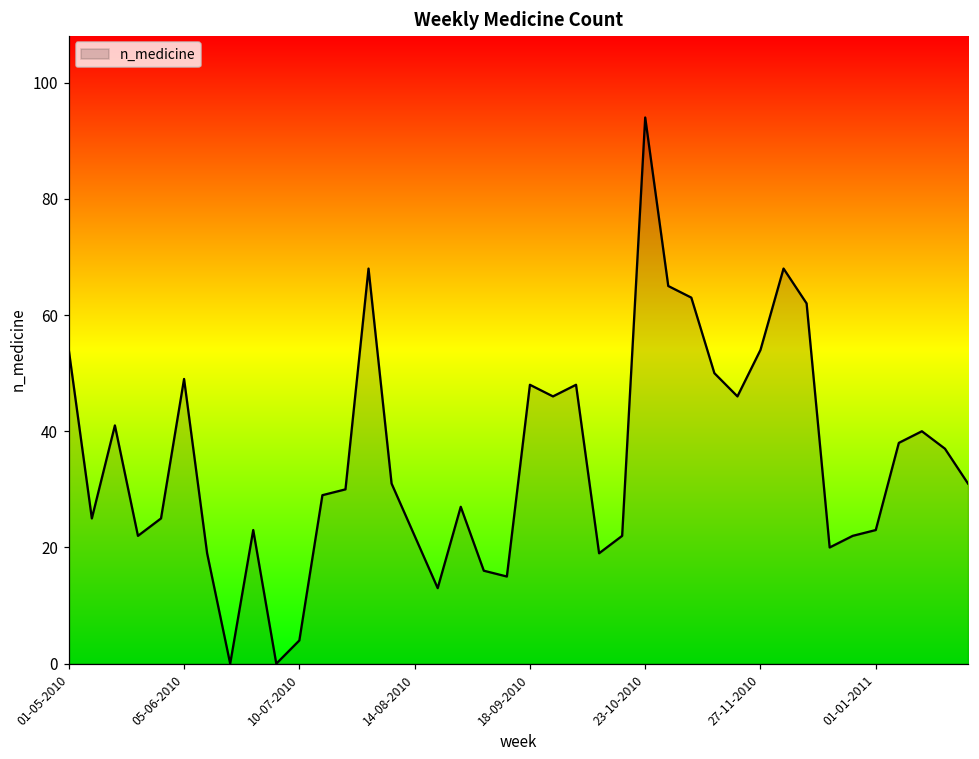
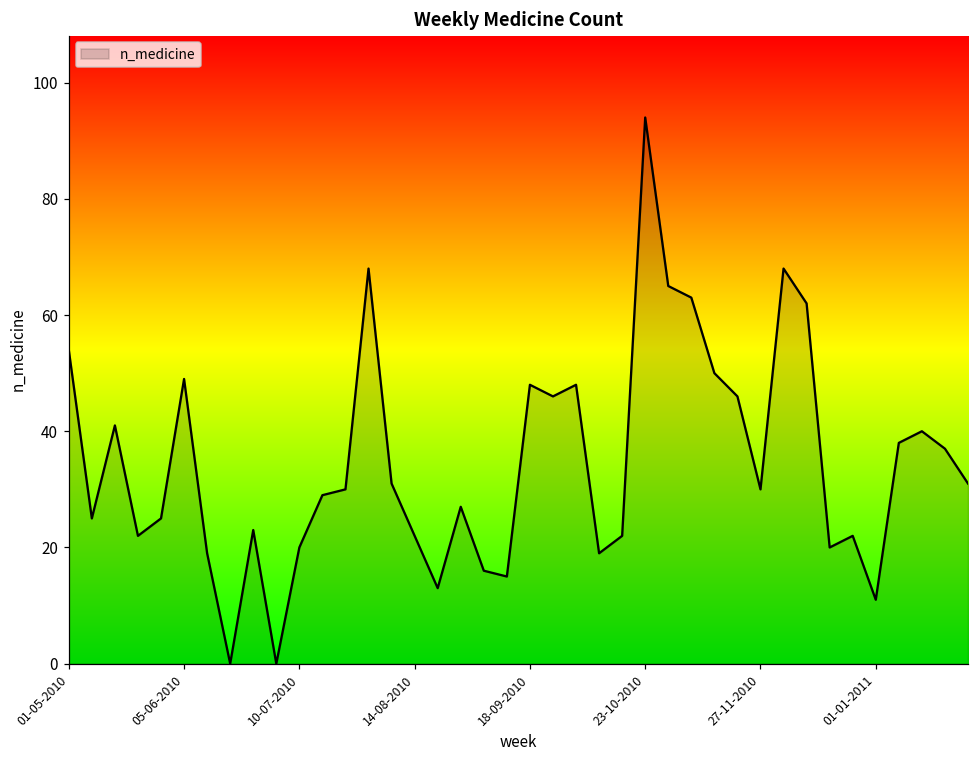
  {
    "01-05-2010": 54,
    "05-06-2010": 49,
-   "10-07-2010": 4,
+   "10-07-2010": 20,
    "14-08-2010": 22,
    "18-09-2010": 48,
    "23-10-2010": 94,
-   "27-11-2010": 54,
-   "01-01-2011": 23
+   "27-11-2010": 30,
+   "01-01-2011": 11
  }
